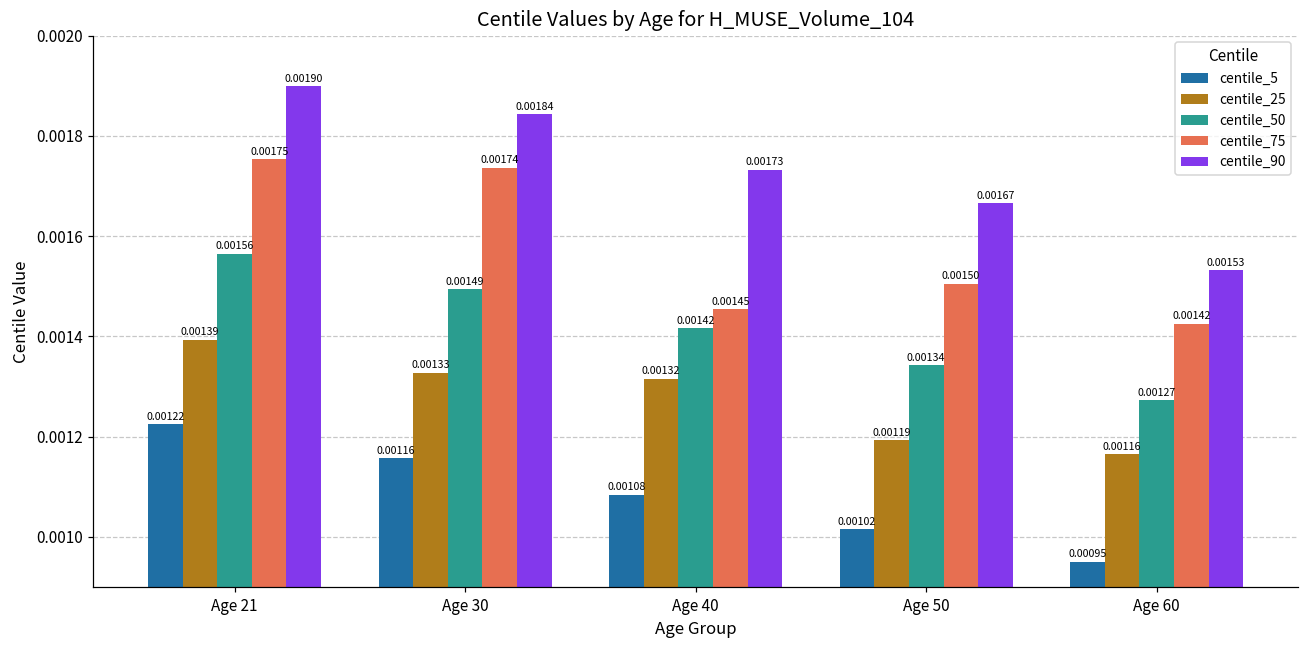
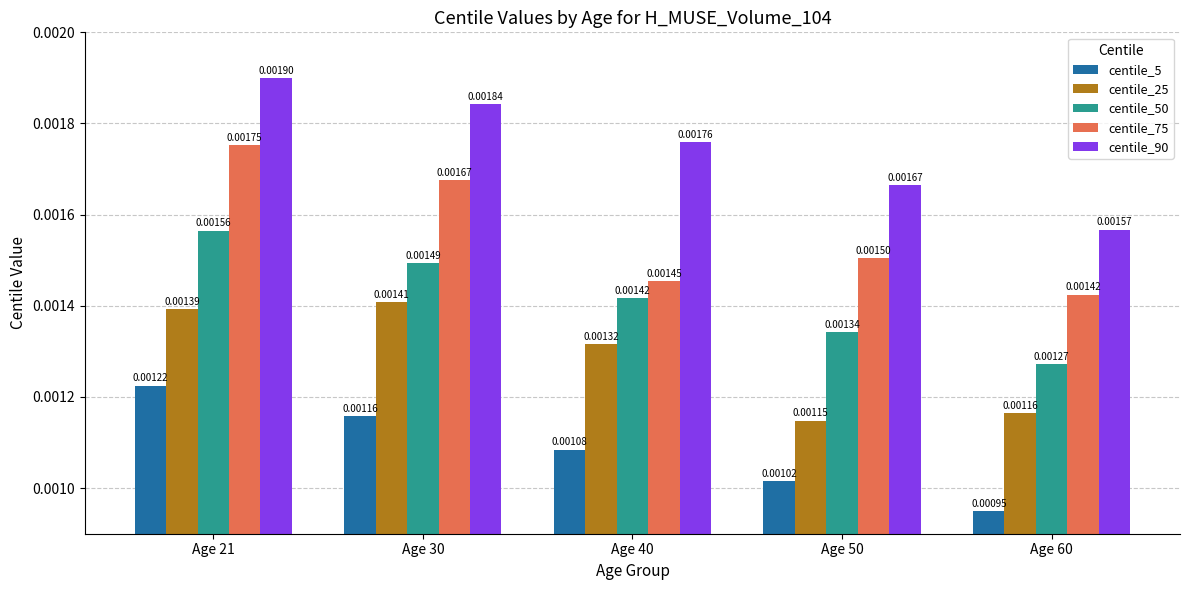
  {
    "centile_25": {
      "Age 21": 0.00139,
-     "Age 30": 0.00133,
+     "Age 30": 0.00141,
      "Age 40": 0.00132,
-     "Age 50": 0.00119,
+     "Age 50": 0.00115,
      "Age 60": 0.00116
    },
    "centile_75": {
      "Age 21": 0.00175,
-     "Age 30": 0.00174,
+     "Age 30": 0.00167,
      "Age 40": 0.00145,
      "Age 50": 0.00150,
      "Age 60": 0.00142
    },
    "centile_90": {
      "Age 21": 0.00190,
      "Age 30": 0.00184,
-     "Age 40": 0.00173,
+     "Age 40": 0.00176,
      "Age 50": 0.00167,
-     "Age 60": 0.00153
+     "Age 60": 0.00157
    }
  }
